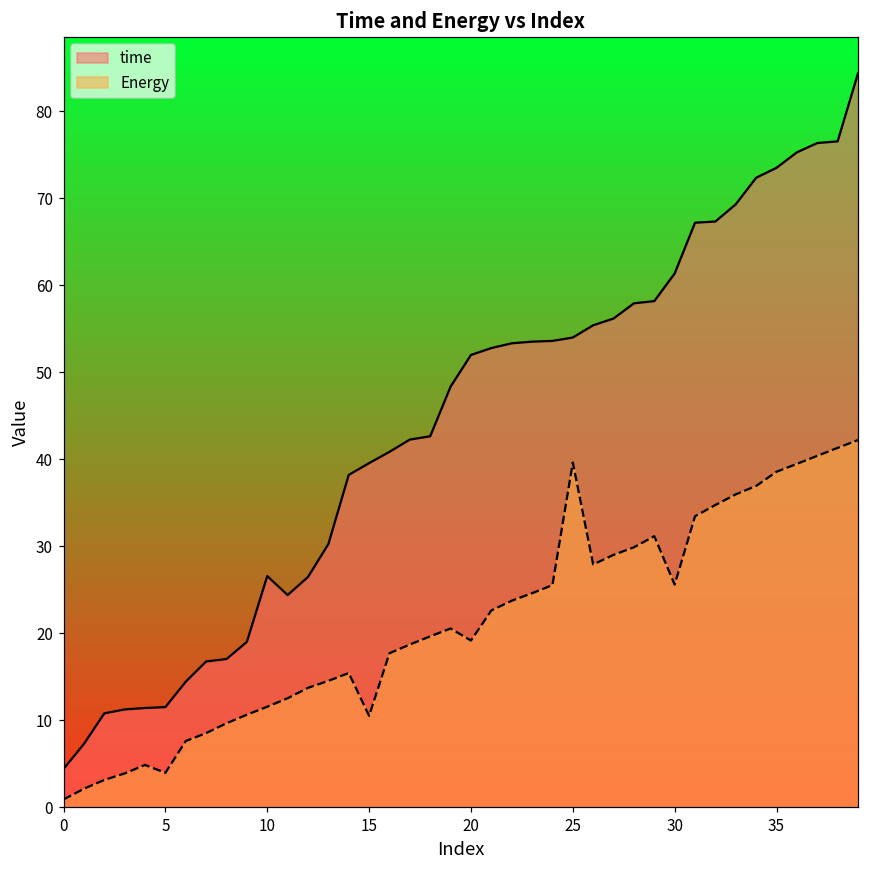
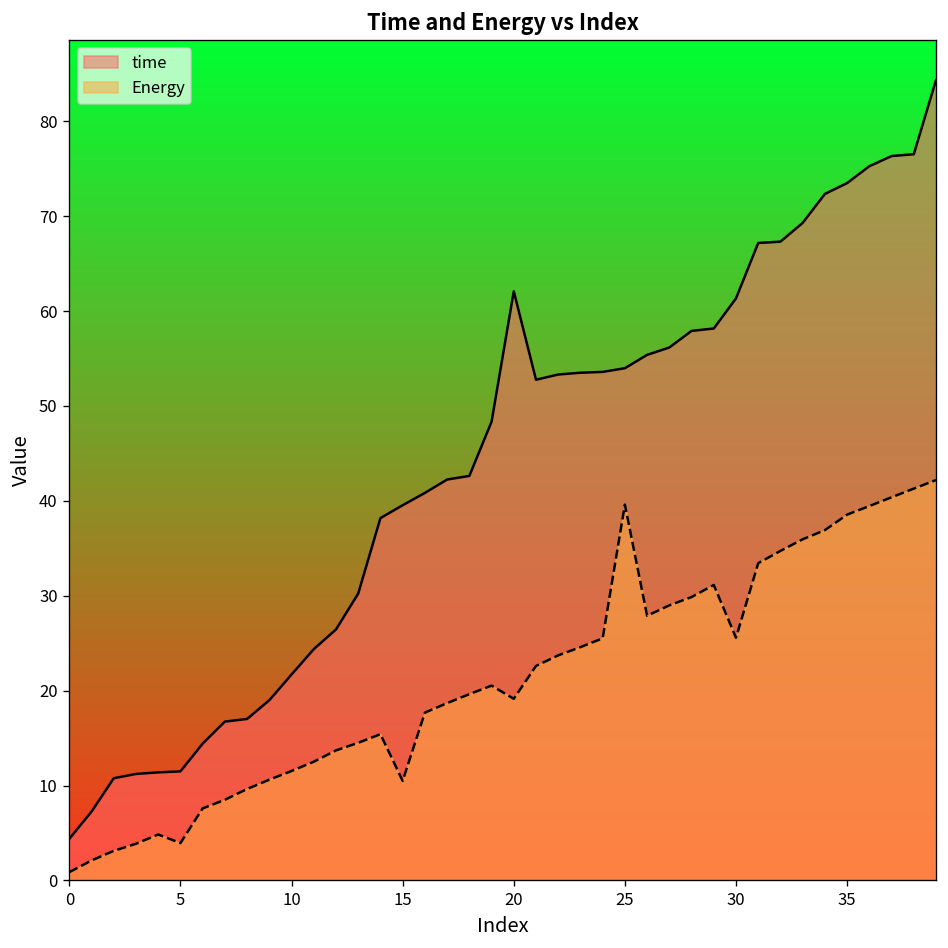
  {
    "time": {
      "0": 4,
      "5": 11,
-     "10": 27,
+     "10": 22,
      "15": 40,
-     "20": 52,
+     "20": 62,
      "25": 54,
      "30": 61,
      "35": 73
    },
    "Energy": {
      "0": 1,
      "5": 4,
      "10": 12,
      "15": 10,
      "20": 19,
      "25": 40,
      "30": 26,
      "35": 39
    }
  }
